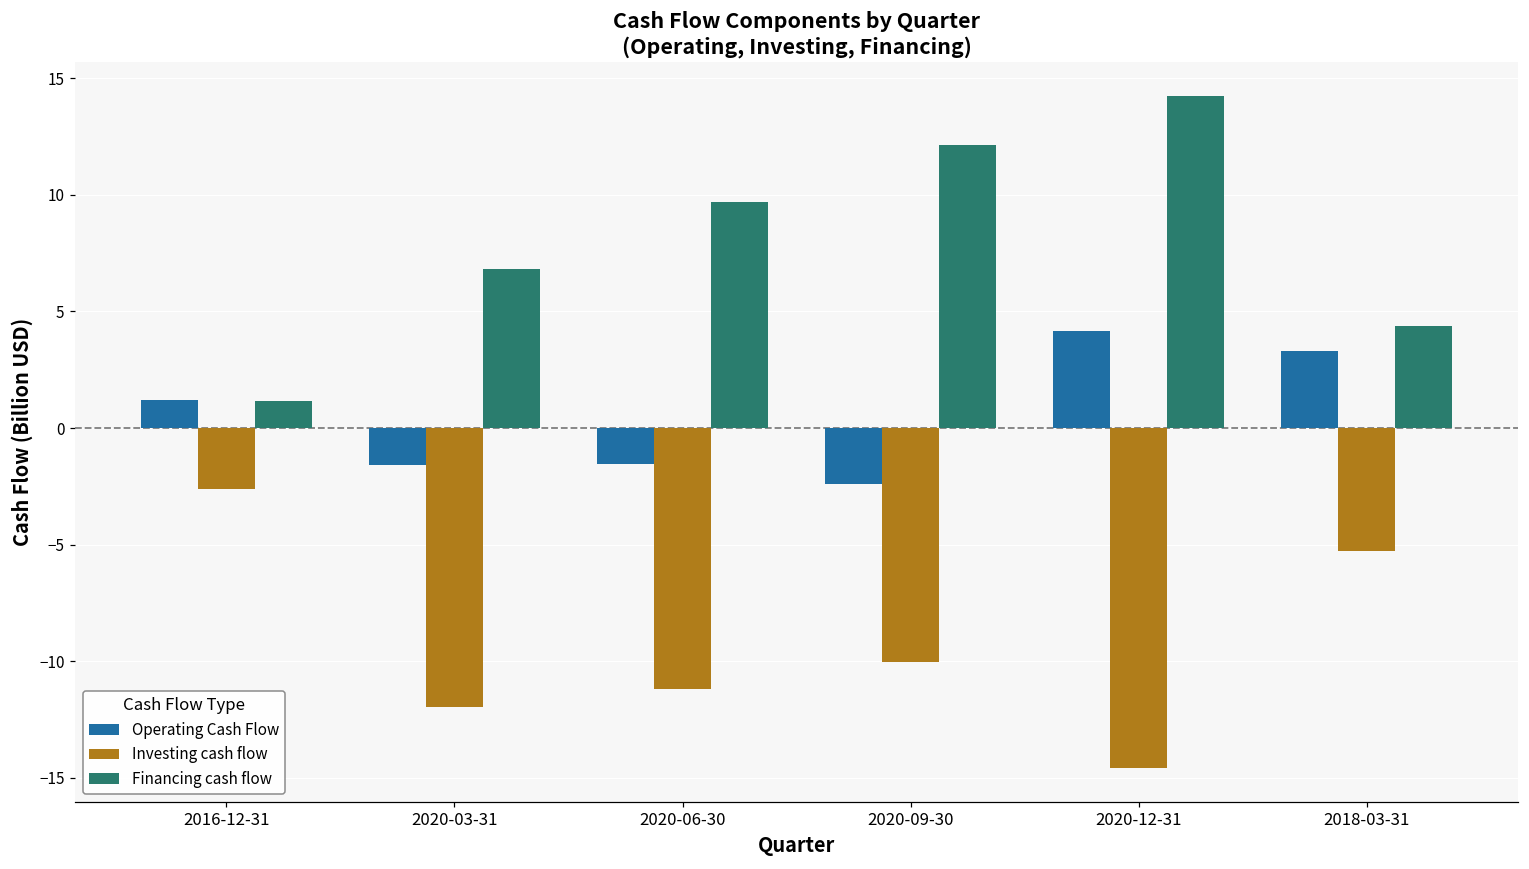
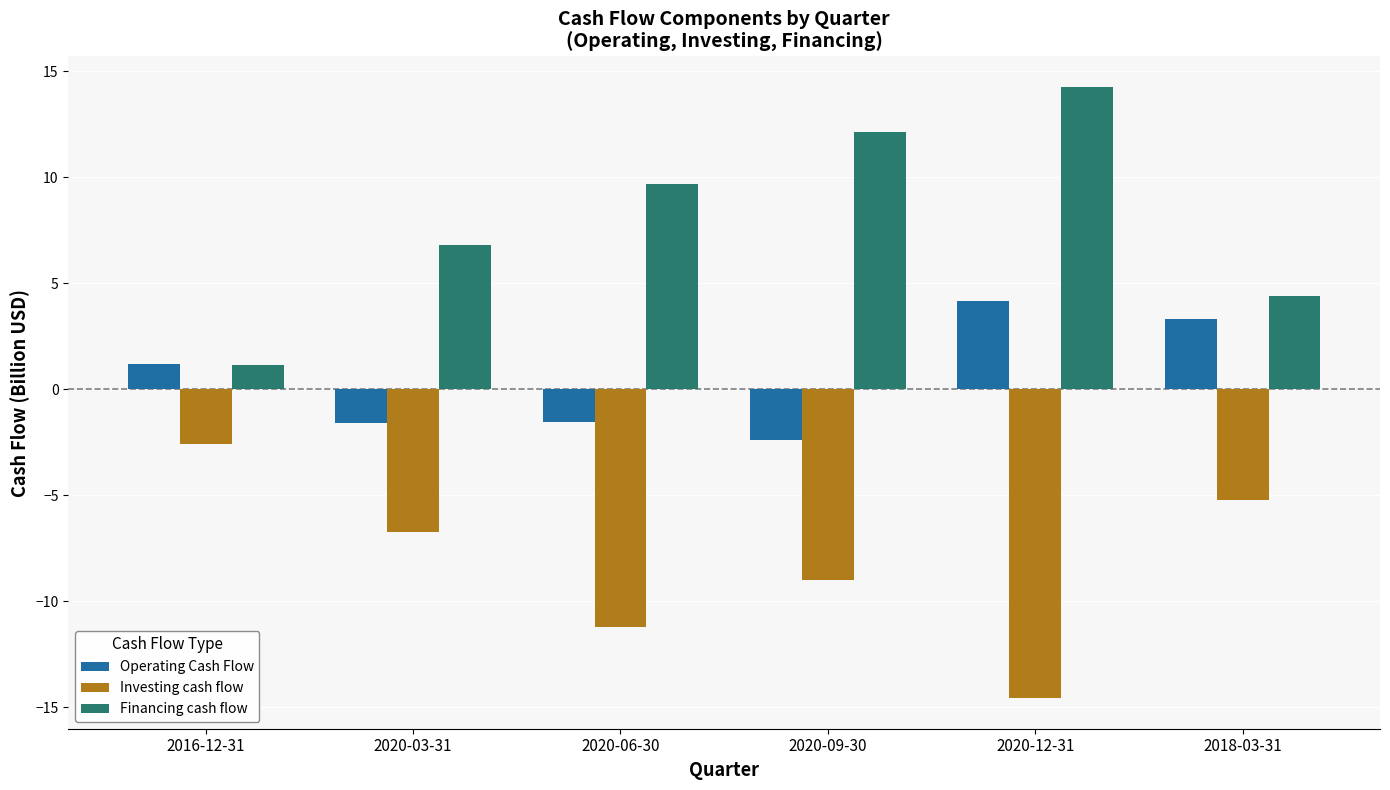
  {
    "Investing cash flow": {
      "2016-12-31": -2.6,
-     "2020-03-31": -11.9,
+     "2020-03-31": -6.7,
      "2020-06-30": -11.2,
-     "2020-09-30": -10.0,
+     "2020-09-30": -9.0,
      "2020-12-31": -14.6,
      "2018-03-31": -5.3
    }
  }
